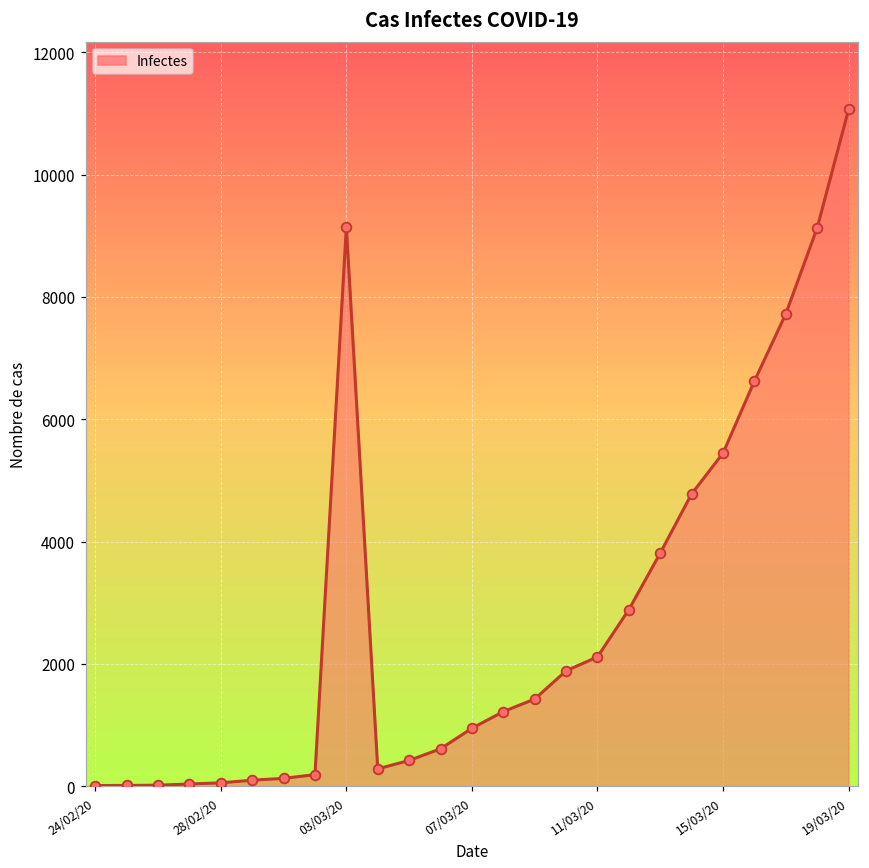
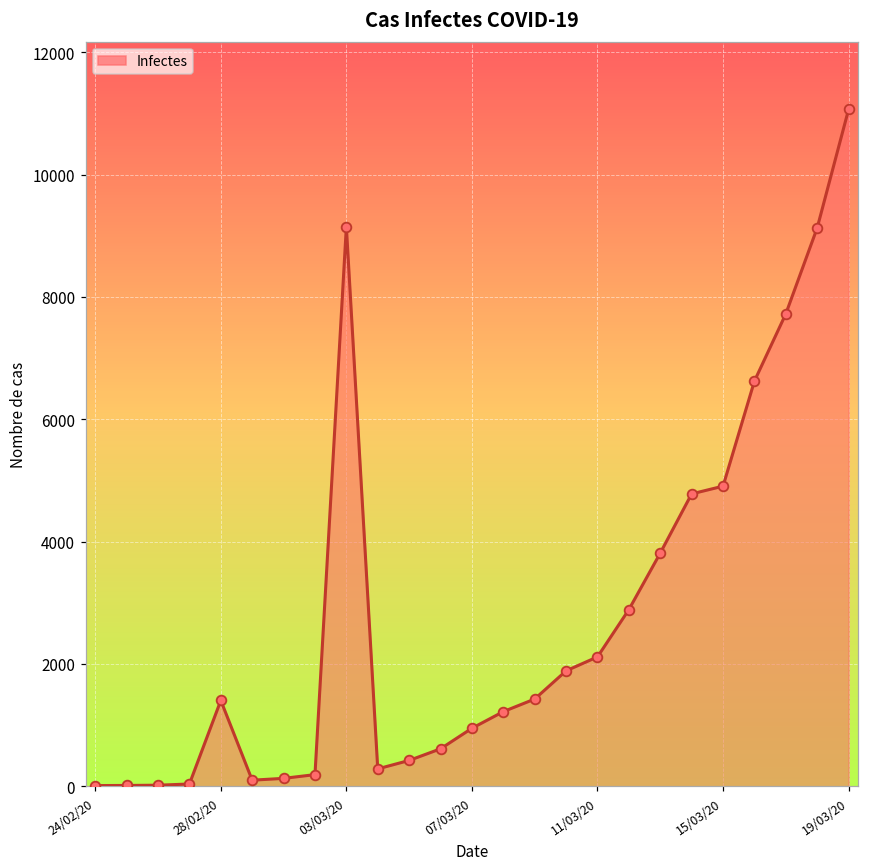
  {
    "24/02/20": 0,
-   "28/02/20": 100,
+   "28/02/20": 1400,
    "03/03/20": 9200,
    "07/03/20": 900,
    "11/03/20": 2100,
-   "15/03/20": 5400,
+   "15/03/20": 4900,
    "19/03/20": 11100
  }
